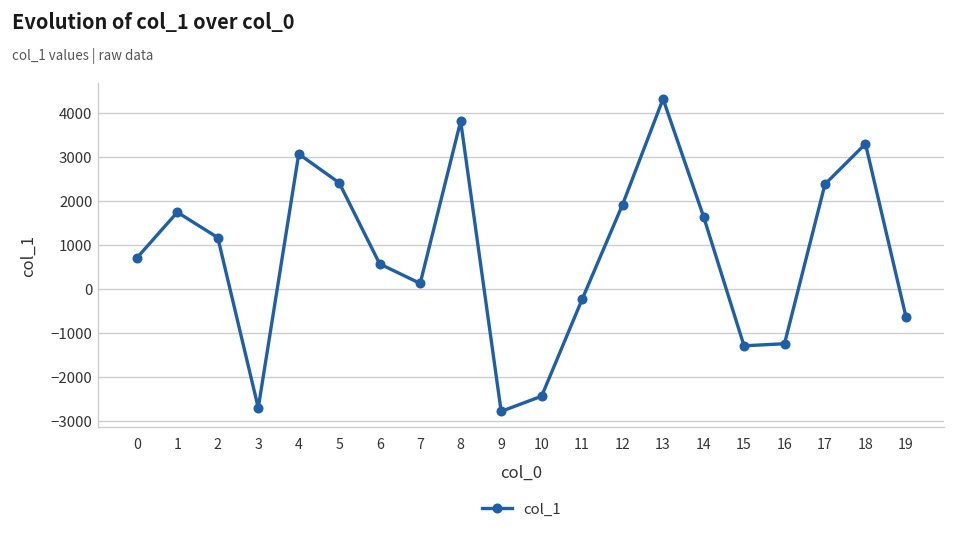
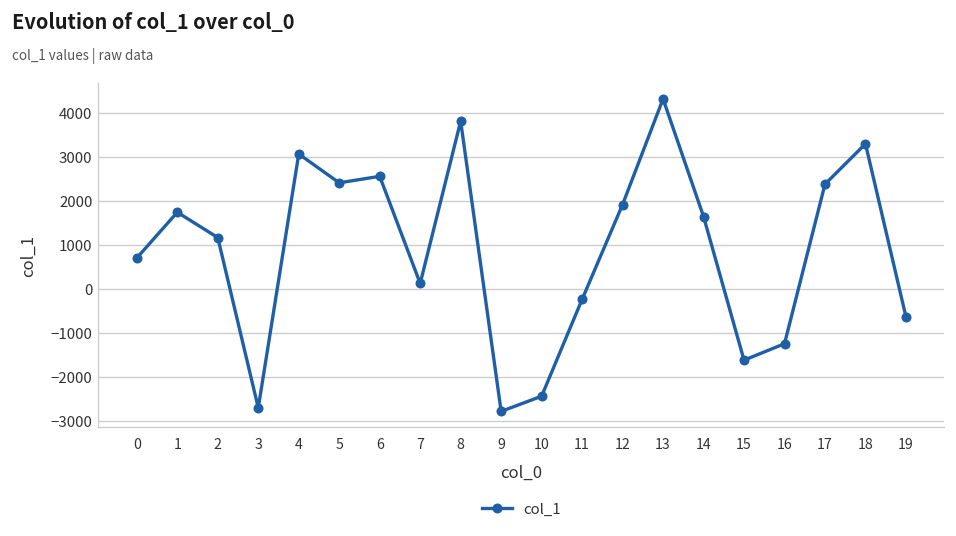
  {
    "0": 700,
    "1": 1700,
    "2": 1200,
    "3": -2700,
    "4": 3100,
    "5": 2400,
-   "6": 600,
+   "6": 2600,
    "7": 100,
    "8": 3800,
    "9": -2800,
    "10": -2400,
    "11": -200,
    "12": 1900,
    "13": 4300,
    "14": 1600,
-   "15": -1300,
+   "15": -1600,
    "16": -1200,
    "17": 2400,
    "18": 3300,
    "19": -600
  }
